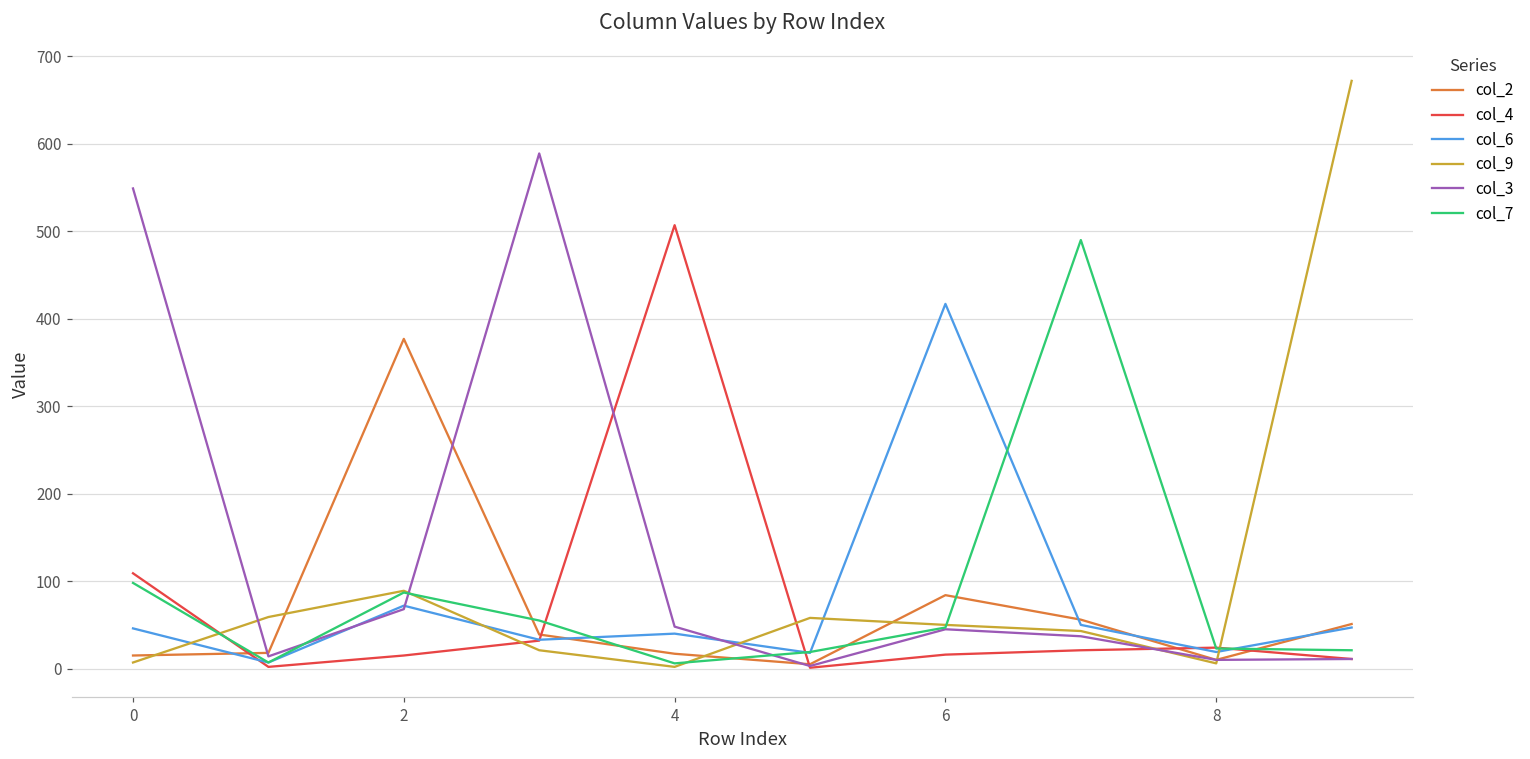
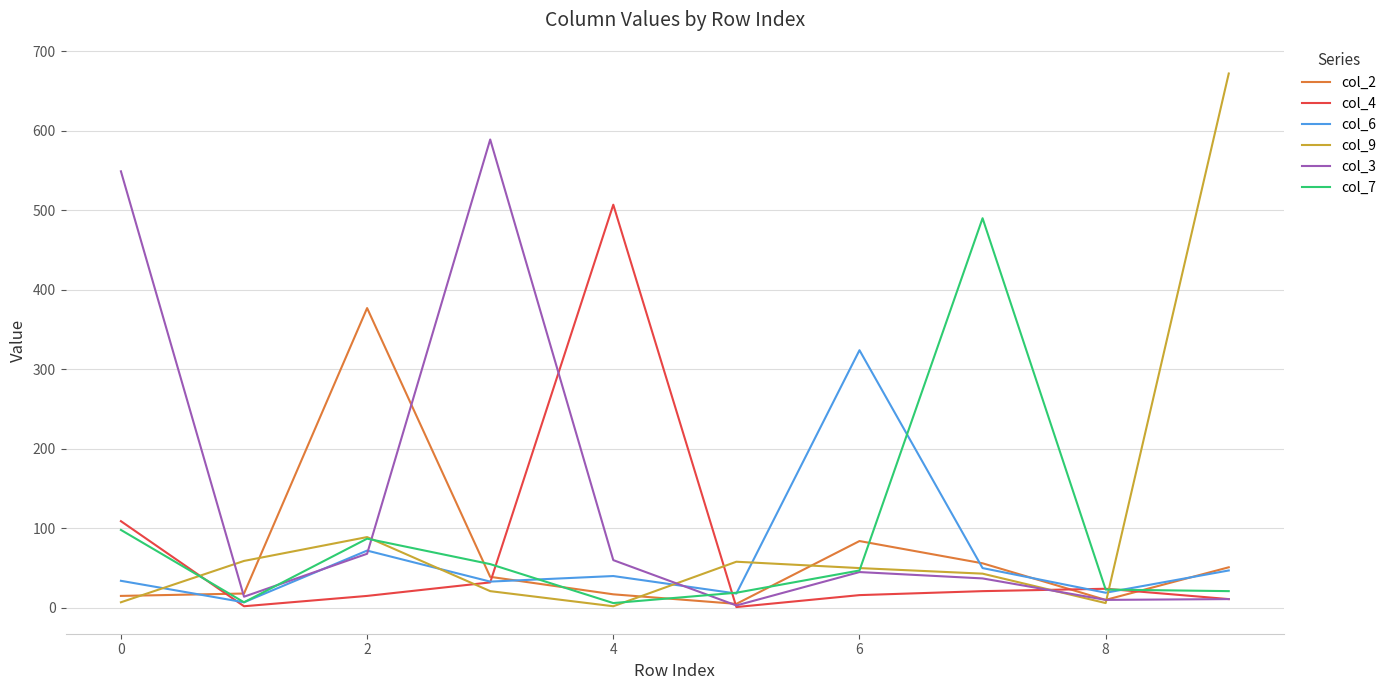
  {
    "col_6": {
-     "0": 50,
+     "0": 30,
      "2": 70,
      "4": 40,
-     "6": 420,
+     "6": 320,
      "8": 20
    },
    "col_3": {
      "0": 550,
      "2": 70,
-     "4": 50
+     "4": 60
    },
    "col_7": {
      "0": 100,
      "4": 10
    }
  }
